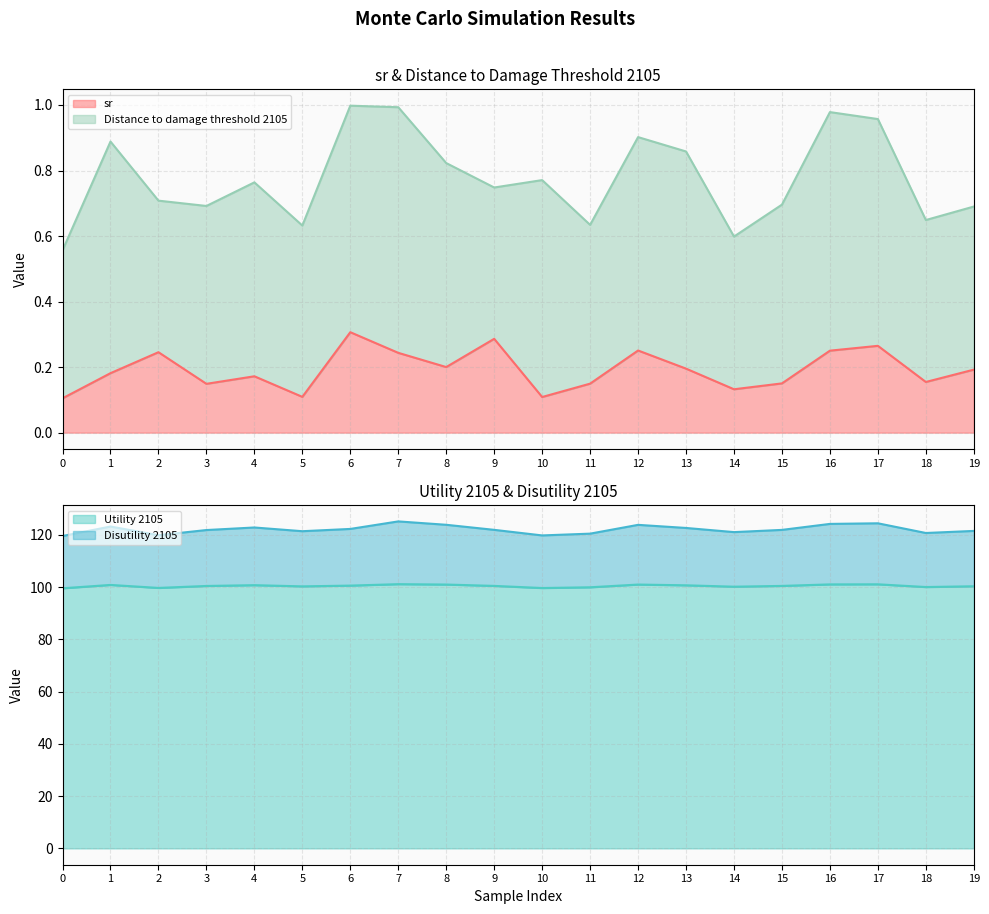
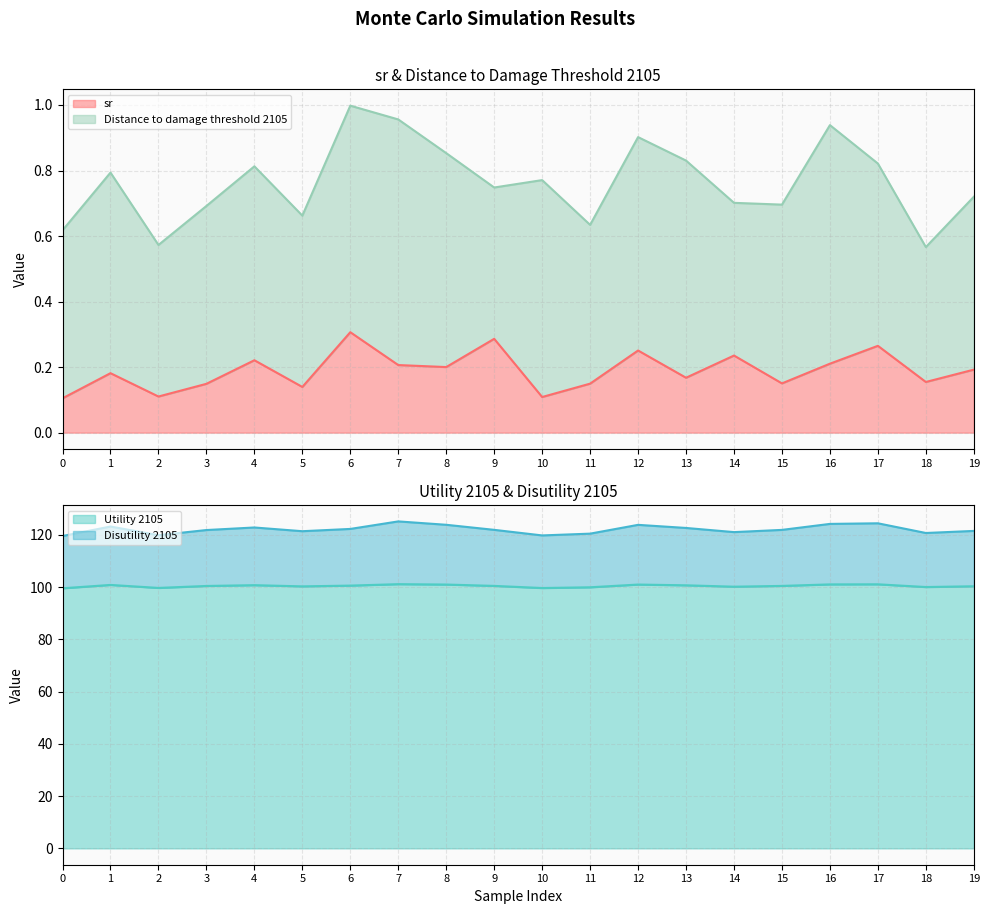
  {
    "sr & Distance to Damage Threshold 2105": {
      "sr": {
        "0": 0.10,
        "1": 0.18,
-       "2": 0.25,
+       "2": 0.11,
        "3": 0.15,
-       "4": 0.17,
-       "5": 0.11,
+       "4": 0.22,
+       "5": 0.14,
        "6": 0.31,
-       "7": 0.24,
+       "7": 0.21,
        "8": 0.20,
        "9": 0.29,
        "10": 0.11,
        "11": 0.15,
        "12": 0.25,
-       "13": 0.20,
-       "14": 0.13,
+       "13": 0.17,
+       "14": 0.24,
        "15": 0.15,
-       "16": 0.25,
+       "16": 0.21,
        "17": 0.26,
        "18": 0.15,
        "19": 0.19
      },
      "Distance to damage threshold 2105": {
-       "0": 0.45,
-       "1": 0.71,
+       "0": 0.51,
+       "1": 0.61,
        "2": 0.46,
        "3": 0.54,
        "4": 0.59,
        "5": 0.52,
        "6": 0.69,
        "7": 0.75,
-       "8": 0.62,
+       "8": 0.65,
        "9": 0.46,
        "10": 0.66,
        "11": 0.48,
        "12": 0.65,
        "13": 0.66,
        "14": 0.47,
        "15": 0.55,
        "16": 0.73,
-       "17": 0.69,
-       "18": 0.49,
-       "19": 0.50
+       "17": 0.56,
+       "18": 0.41,
+       "19": 0.53
      }
    }
  }
